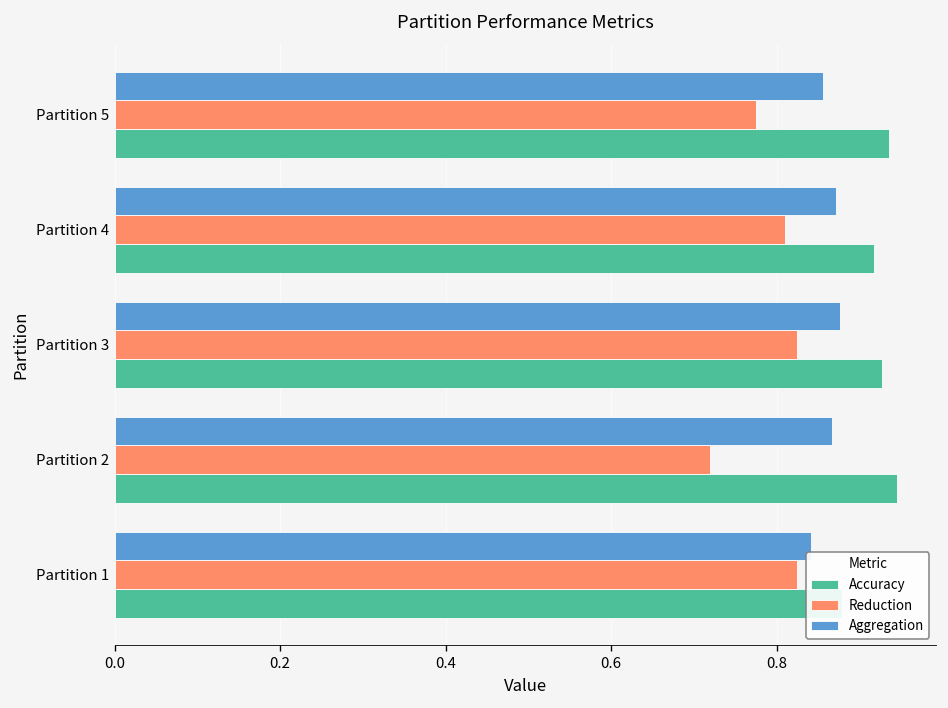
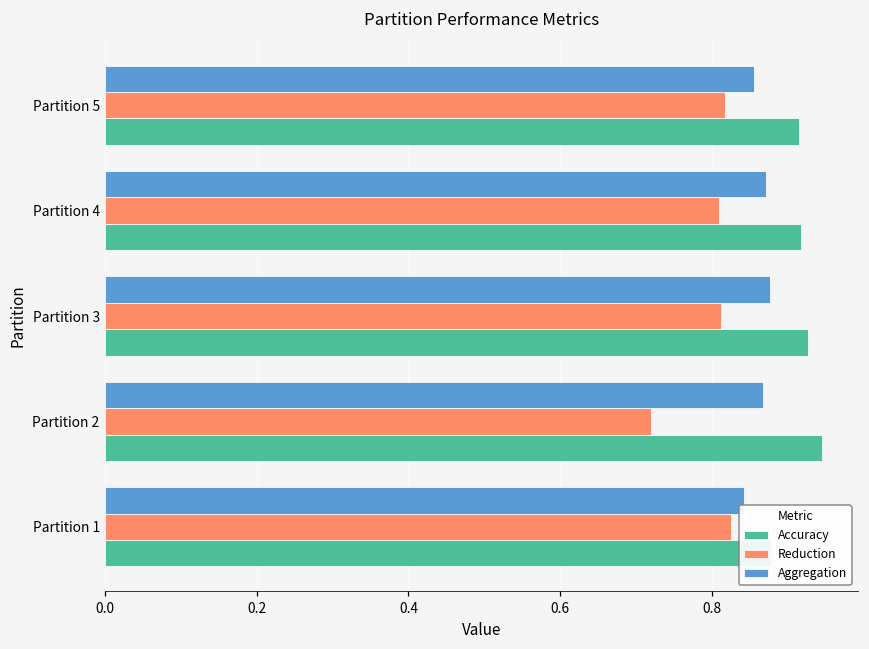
  {
    "Accuracy": {
-     "Partition 5": 0.94,
+     "Partition 5": 0.92,
      "Partition 4": 0.92,
      "Partition 3": 0.93,
      "Partition 2": 0.95
    },
    "Reduction": {
-     "Partition 5": 0.78,
+     "Partition 5": 0.82,
      "Partition 4": 0.81,
-     "Partition 3": 0.83,
+     "Partition 3": 0.81,
      "Partition 2": 0.72,
      "Partition 1": 0.83
    },
    "Aggregation": {
      "Partition 5": 0.86,
      "Partition 4": 0.87,
      "Partition 3": 0.88,
      "Partition 2": 0.87,
      "Partition 1": 0.84
    }
  }
